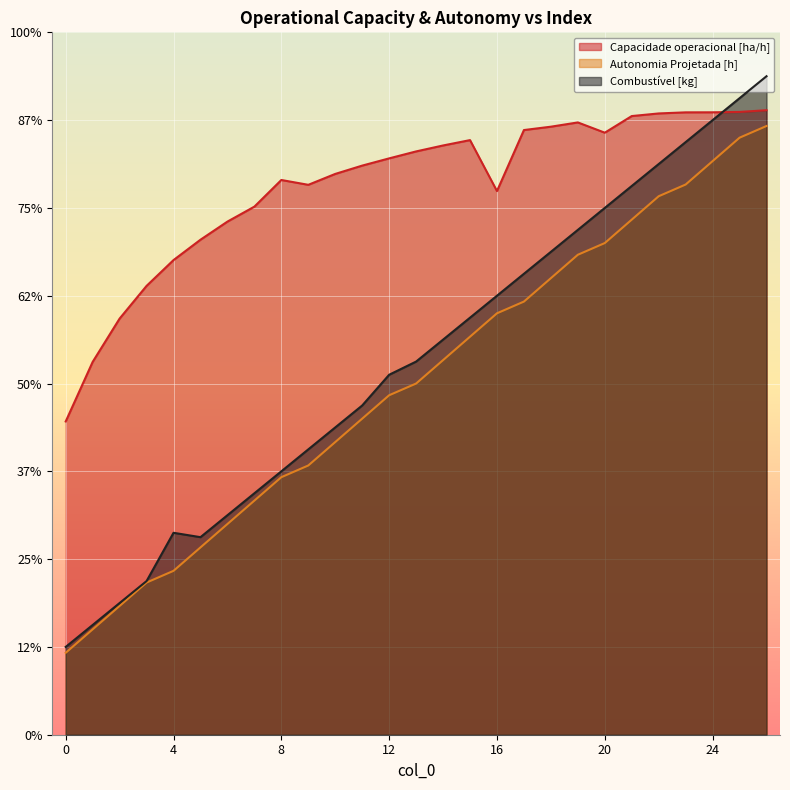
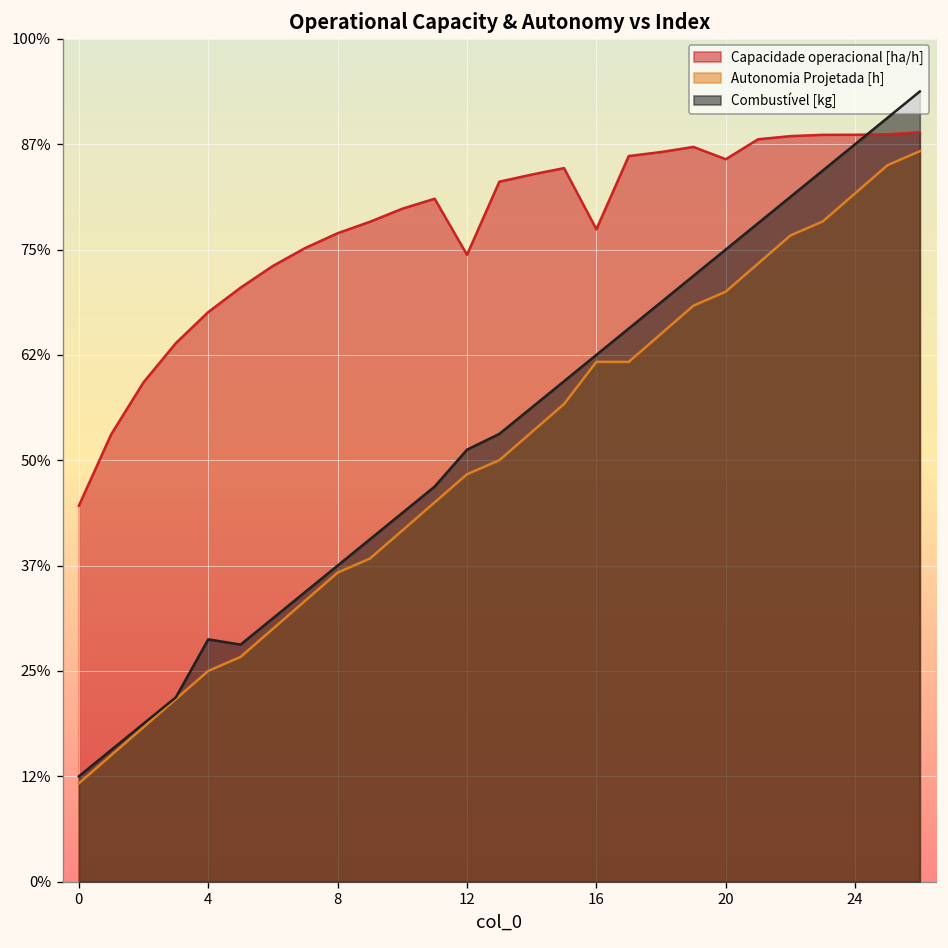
  {
    "Capacidade operacional [ha/h]": {
      "0": "45%",
      "4": "68%",
-     "8": "79%",
-     "12": "82%",
+     "8": "77%",
+     "12": "74%",
      "16": "77%",
      "20": "86%",
      "24": "89%"
    },
    "Autonomia Projetada [h]": {
      "0": "12%",
-     "4": "23%",
+     "4": "25%",
      "8": "37%",
      "12": "48%",
-     "16": "60%",
+     "16": "62%",
      "20": "70%",
      "24": "82%"
    },
    "Combustível [kg]": {
      "0": "13%",
      "4": "29%",
      "8": "38%",
      "12": "51%",
      "16": "63%",
      "20": "75%",
      "24": "88%"
    }
  }
